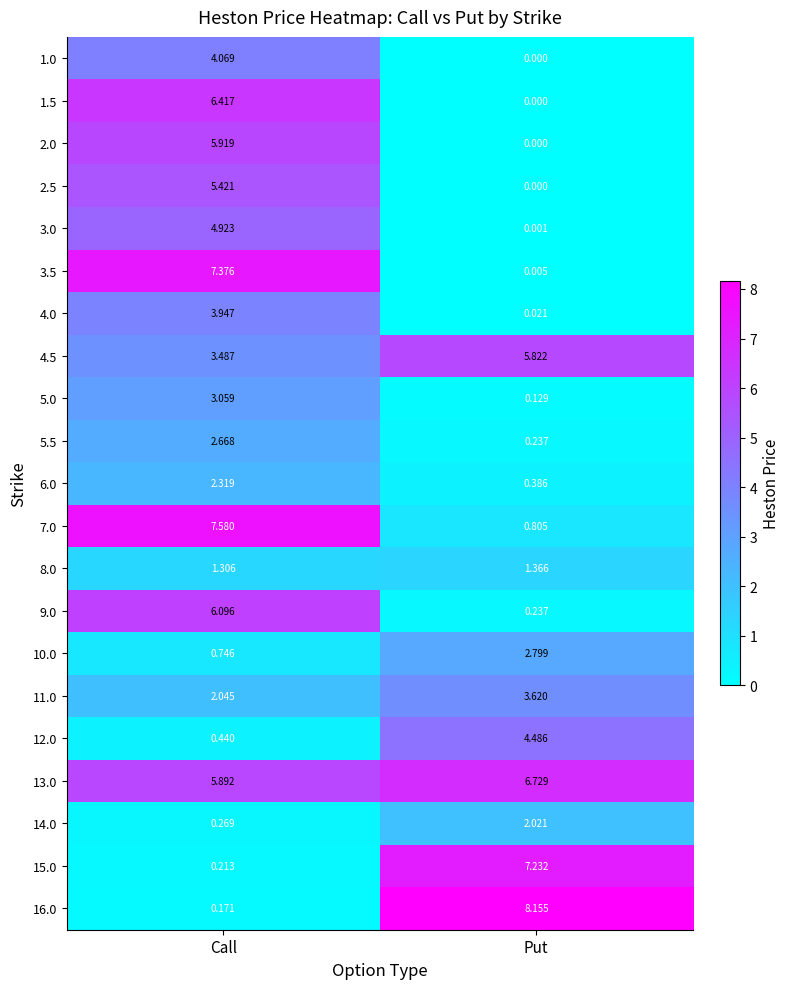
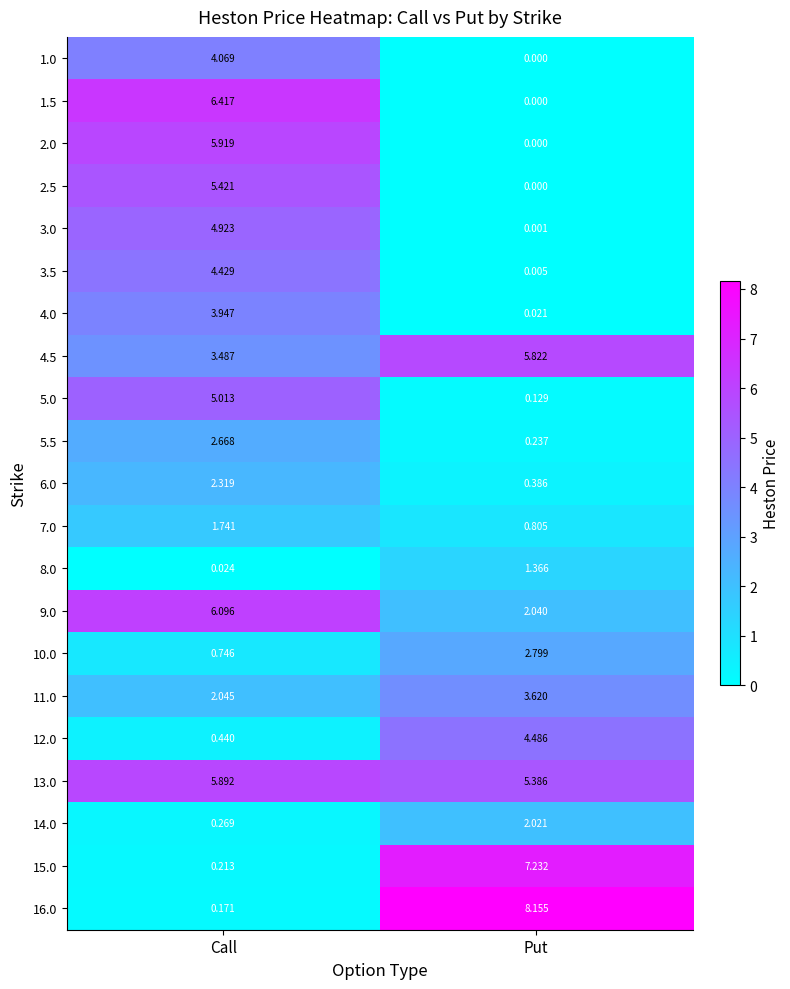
  {
    "1.0": {
      "Call": 4.069,
      "Put": 0.000
    },
    "1.5": {
      "Call": 6.417,
      "Put": 0.000
    },
    "2.0": {
      "Call": 5.919,
      "Put": 0.000
    },
    "2.5": {
      "Call": 5.421,
      "Put": 0.000
    },
    "3.0": {
      "Call": 4.923,
      "Put": 0.001
    },
    "3.5": {
-     "Call": 7.376,
+     "Call": 4.429,
      "Put": 0.005
    },
    "4.0": {
      "Call": 3.947,
      "Put": 0.021
    },
    "4.5": {
      "Call": 3.487,
      "Put": 5.822
    },
    "5.0": {
-     "Call": 3.059,
+     "Call": 5.013,
      "Put": 0.129
    },
    "5.5": {
      "Call": 2.668,
      "Put": 0.237
    },
    "6.0": {
      "Call": 2.319,
      "Put": 0.386
    },
    "7.0": {
-     "Call": 7.580,
+     "Call": 1.741,
      "Put": 0.805
    },
    "8.0": {
-     "Call": 1.306,
+     "Call": 0.024,
      "Put": 1.366
    },
    "9.0": {
      "Call": 6.096,
-     "Put": 0.237
+     "Put": 2.040
    },
    "10.0": {
      "Call": 0.746,
      "Put": 2.799
    },
    "11.0": {
      "Call": 2.045,
      "Put": 3.620
    },
    "12.0": {
      "Call": 0.440,
      "Put": 4.486
    },
    "13.0": {
      "Call": 5.892,
-     "Put": 6.729
+     "Put": 5.386
    },
    "14.0": {
      "Call": 0.269,
      "Put": 2.021
    },
    "15.0": {
      "Call": 0.213,
      "Put": 7.232
    },
    "16.0": {
      "Call": 0.171,
      "Put": 8.155
    }
  }
